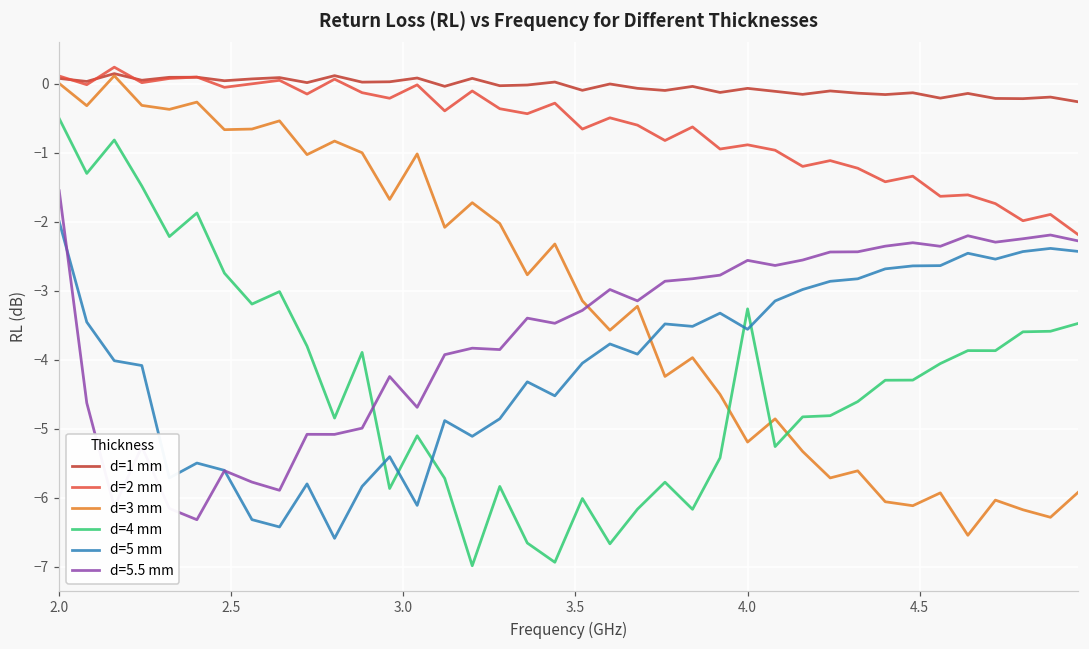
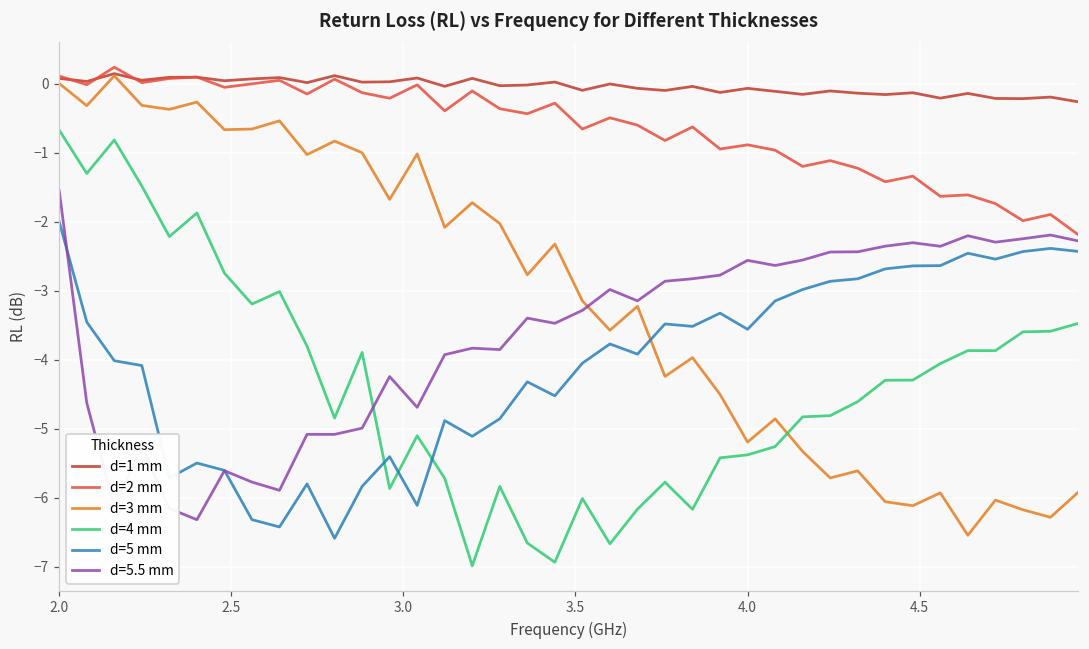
  {
    "d=4 mm": {
-     "2.0": -0.5,
-     "4.0": -3.3
+     "2.0": -0.7,
+     "4.0": -5.4
    },
    "d=5 mm": {
      "2.0": -2.0,
      "4.0": -3.6
    },
    "d=5.5 mm": {
      "2.0": -1.5,
      "4.0": -2.6
    }
  }
